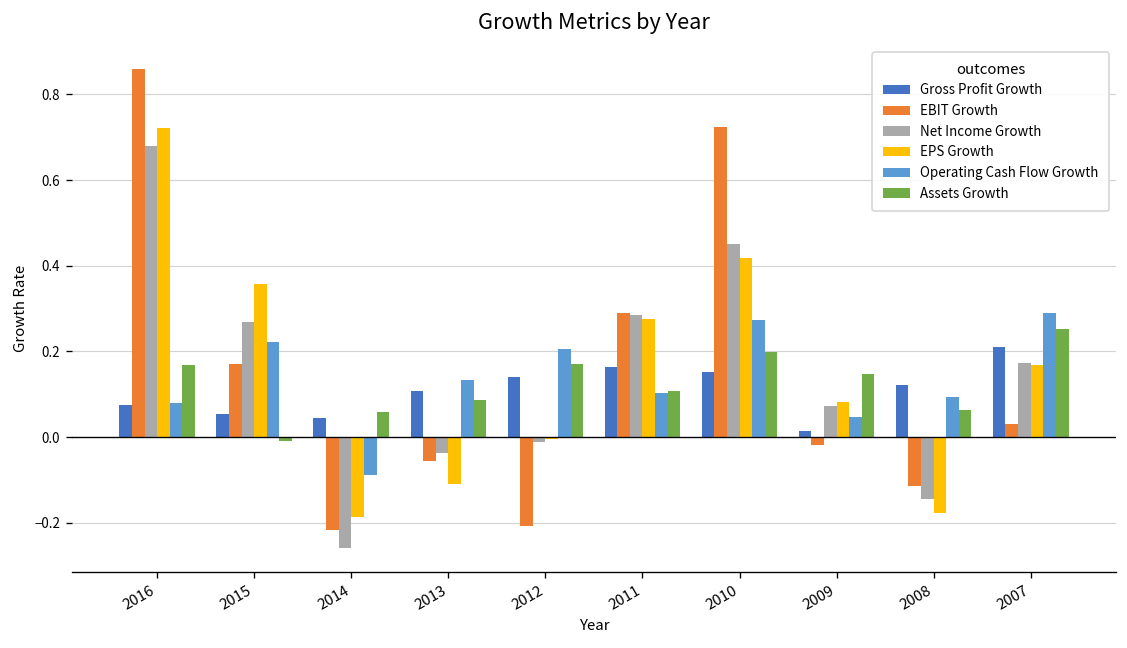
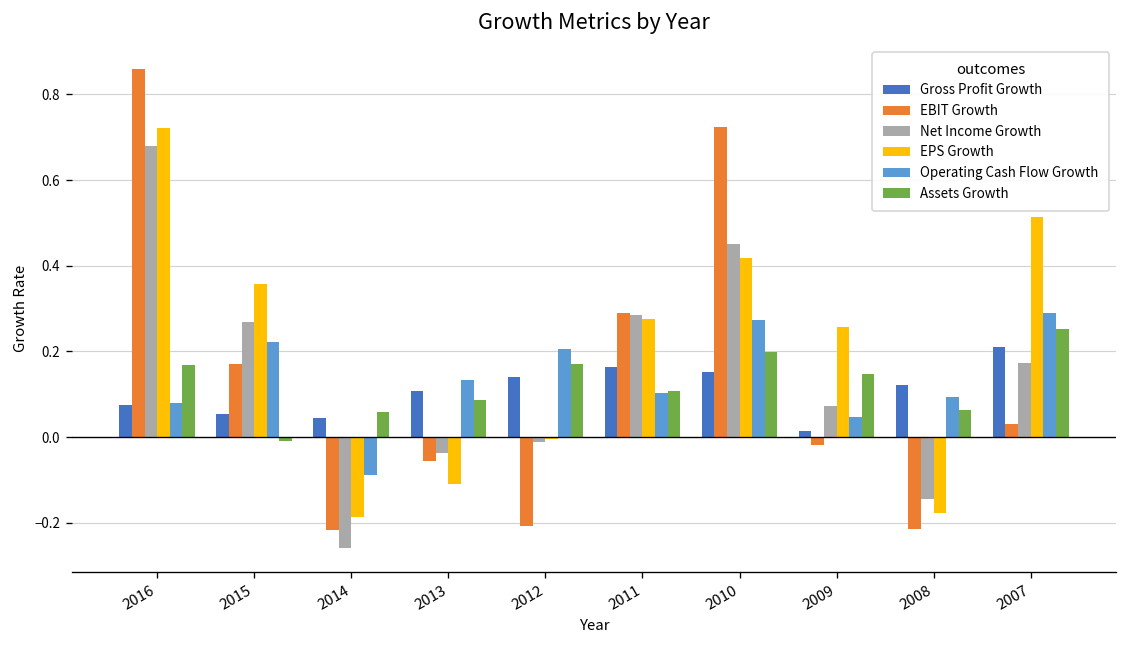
  {
    "EBIT Growth": {
      "2016": 0.86,
      "2015": 0.17,
      "2014": -0.22,
      "2013": -0.05,
      "2012": -0.21,
      "2011": 0.29,
      "2010": 0.72,
      "2009": -0.02,
-     "2008": -0.11,
+     "2008": -0.22,
      "2007": 0.03
    },
    "Net Income Growth": {
      "2016": 0.68,
      "2015": 0.27,
      "2014": -0.26,
      "2013": -0.04,
      "2012": -0.01,
      "2011": 0.29,
      "2010": 0.45,
      "2009": 0.07,
      "2008": -0.14,
      "2007": 0.17
    },
    "EPS Growth": {
      "2016": 0.72,
      "2015": 0.36,
      "2014": -0.19,
      "2013": -0.11,
      "2011": 0.28,
      "2010": 0.42,
-     "2009": 0.08,
+     "2009": 0.26,
      "2008": -0.18,
-     "2007": 0.17
+     "2007": 0.51
    },
    "Assets Growth": {
      "2016": 0.17,
      "2015": -0.01,
      "2014": 0.06,
      "2013": 0.09,
      "2012": 0.17,
      "2011": 0.11,
      "2010": 0.20,
      "2009": 0.15,
      "2008": 0.06,
      "2007": 0.25
    }
  }
